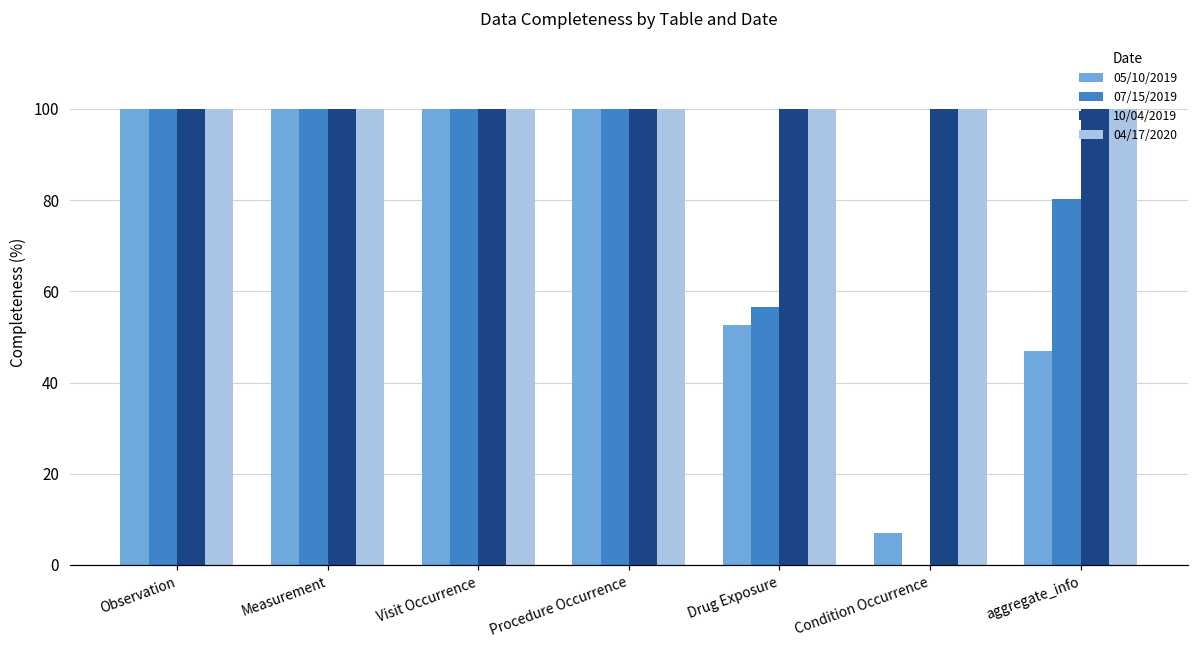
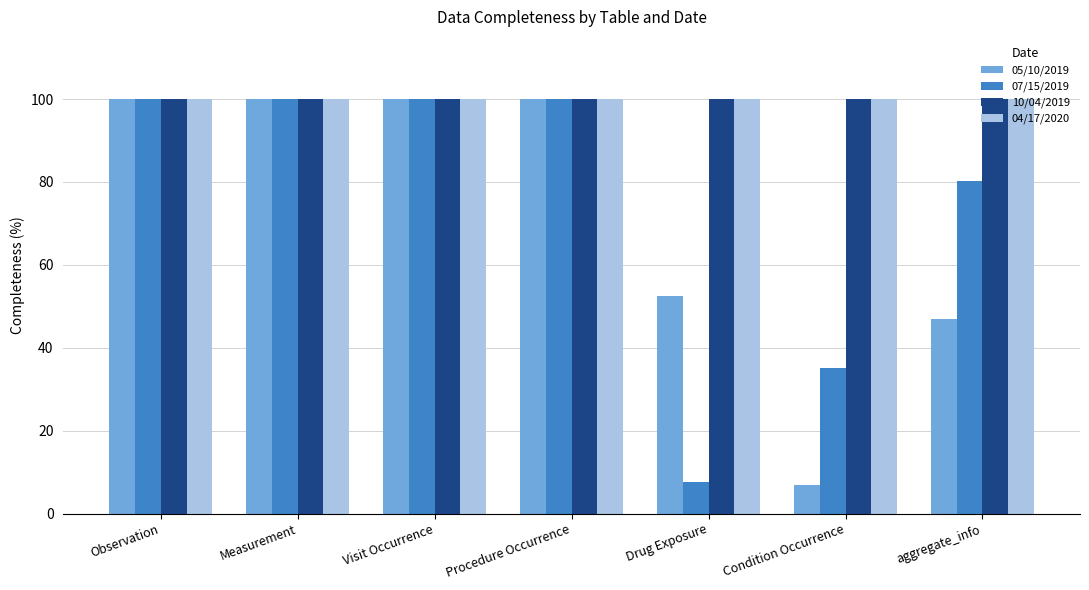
  {
    "05/10/2019": {
      "Observation": 100,
      "Measurement": 100,
      "Visit Occurrence": 100,
      "Procedure Occurrence": 100,
      "Drug Exposure": 53,
      "Condition Occurrence": 7,
      "aggregate_info": 47
    },
    "07/15/2019": {
      "Observation": 100,
      "Measurement": 100,
      "Visit Occurrence": 100,
      "Procedure Occurrence": 100,
-     "Drug Exposure": 56,
-     "Condition Occurrence": 0,
+     "Drug Exposure": 8,
+     "Condition Occurrence": 35,
      "aggregate_info": 80
    },
    "10/04/2019": {
      "Observation": 100,
      "Measurement": 100,
      "Visit Occurrence": 100,
      "Procedure Occurrence": 100,
      "Drug Exposure": 100,
      "Condition Occurrence": 100,
      "aggregate_info": 100
    },
    "04/17/2020": {
      "Observation": 100,
      "Measurement": 100,
      "Visit Occurrence": 100,
      "Procedure Occurrence": 100,
      "Drug Exposure": 100,
      "Condition Occurrence": 100,
      "aggregate_info": 100
    }
  }
